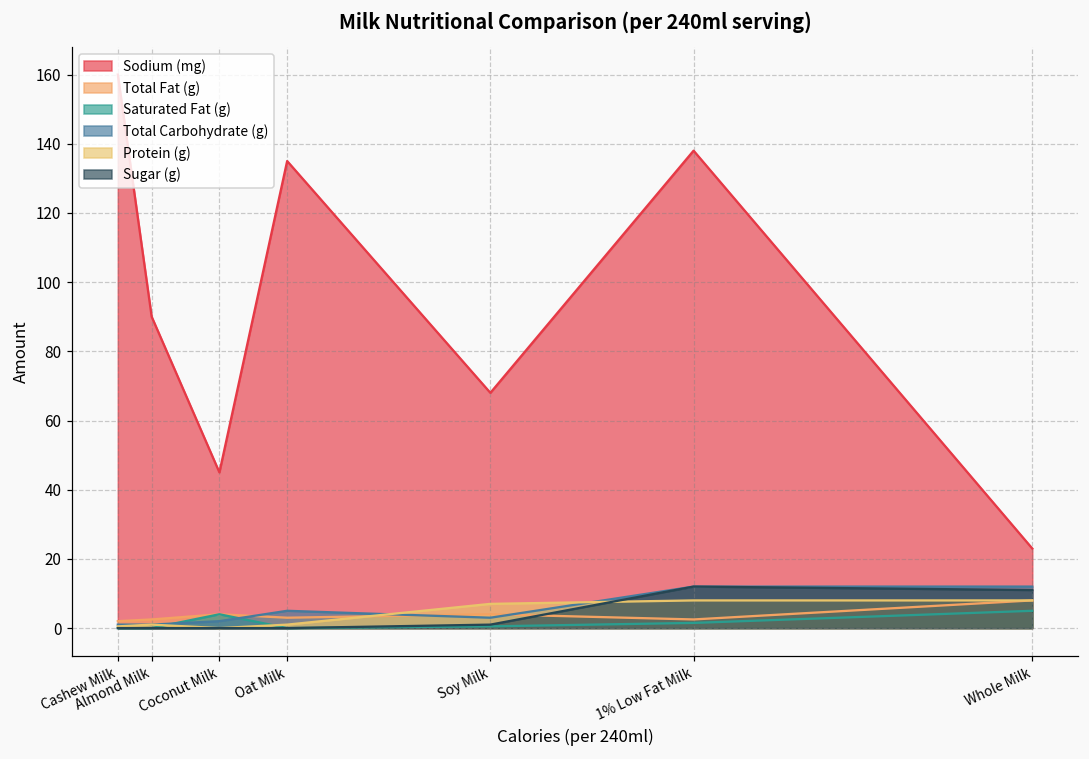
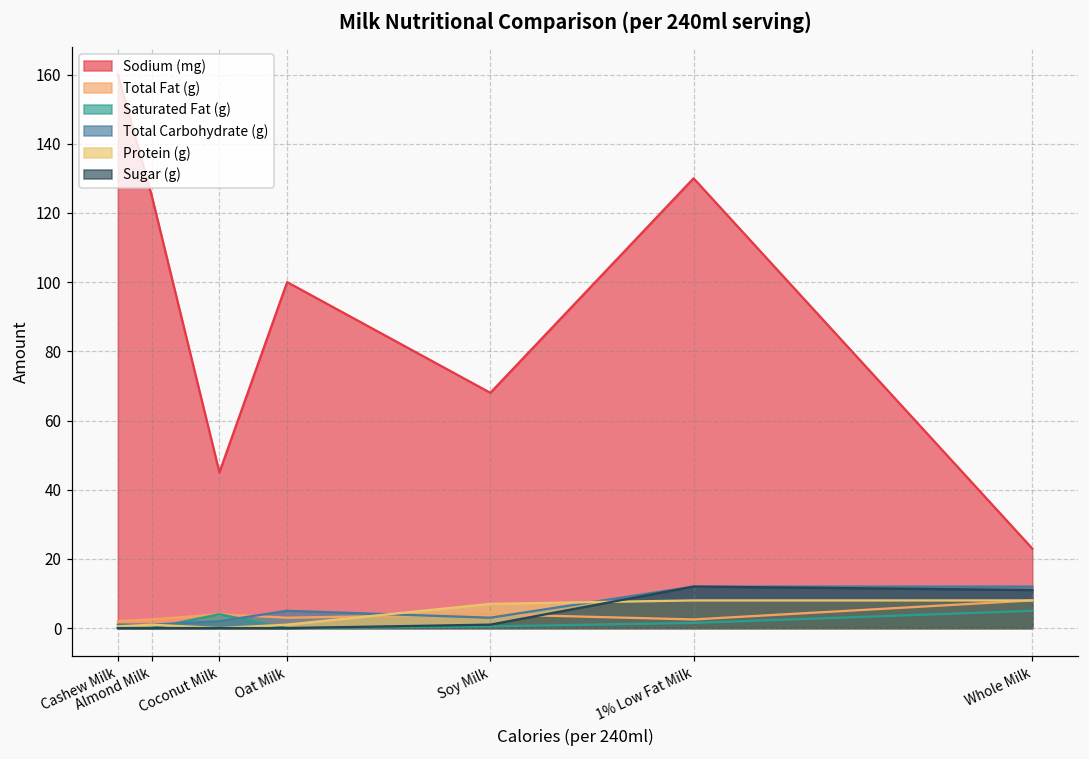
  {
    "Sodium (mg)": {
-     "Almond Milk": 90,
+     "Almond Milk": 125,
      "Coconut Milk": 45,
-     "Oat Milk": 135,
+     "Oat Milk": 100,
      "Soy Milk": 68,
-     "1% Low Fat Milk": 138,
+     "1% Low Fat Milk": 130,
      "Whole Milk": 23
    },
    "Sugar (g)": {
      "Whole Milk": 11
    }
  }
